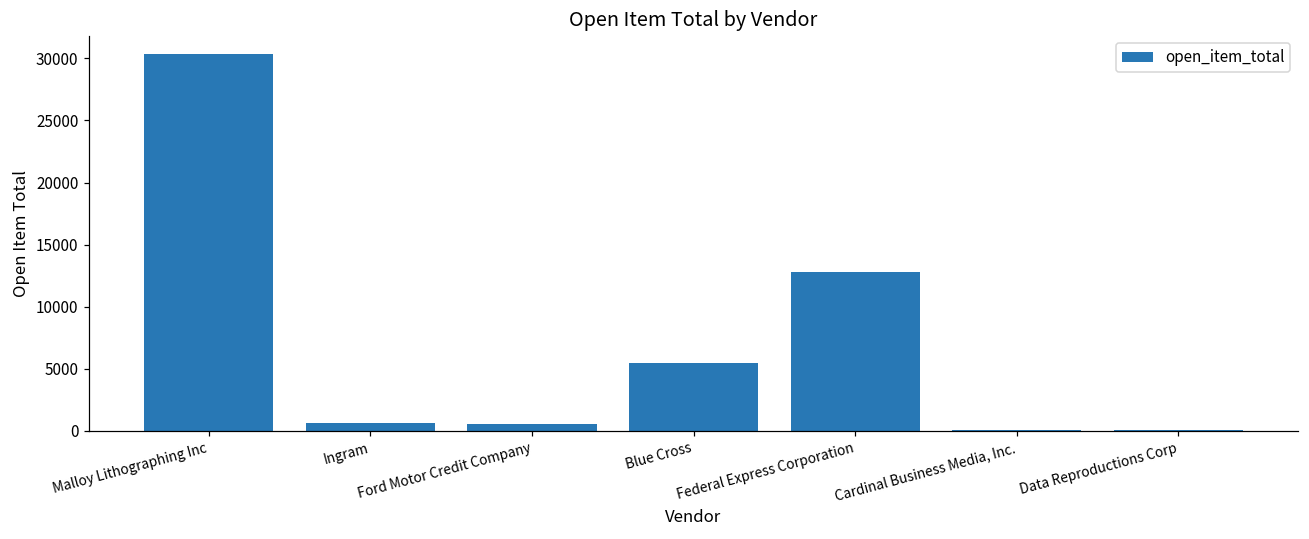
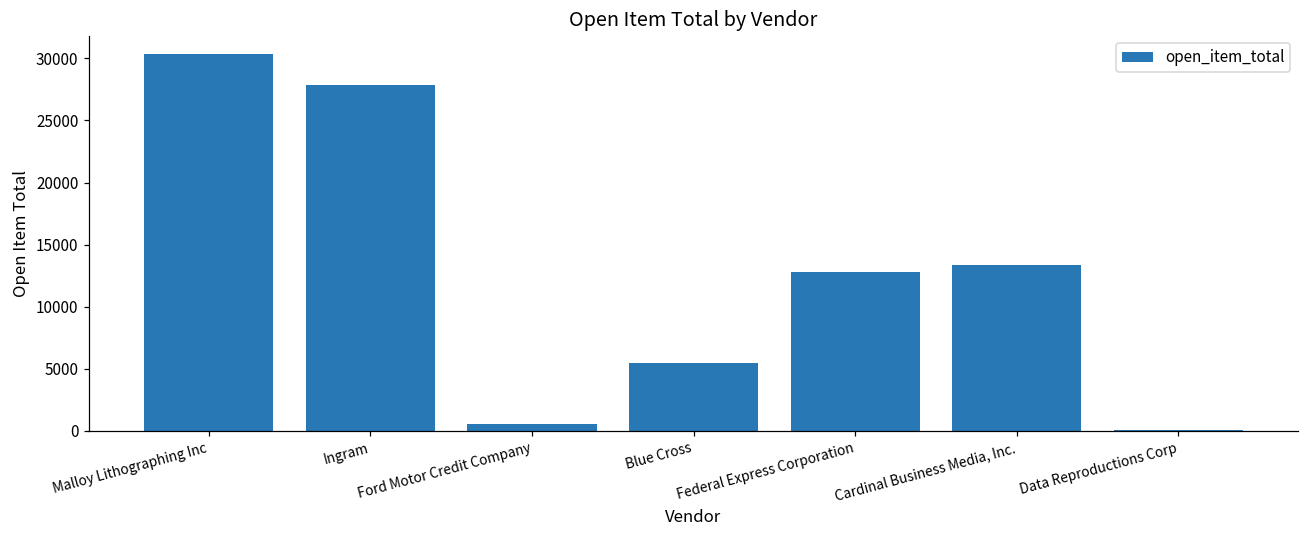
  {
    "Malloy Lithographing Inc": 30300,
-   "Ingram": 600,
+   "Ingram": 27800,
    "Ford Motor Credit Company": 500,
    "Blue Cross": 5400,
    "Federal Express Corporation": 12800,
-   "Cardinal Business Media, Inc.": 100
+   "Cardinal Business Media, Inc.": 13300
  }
